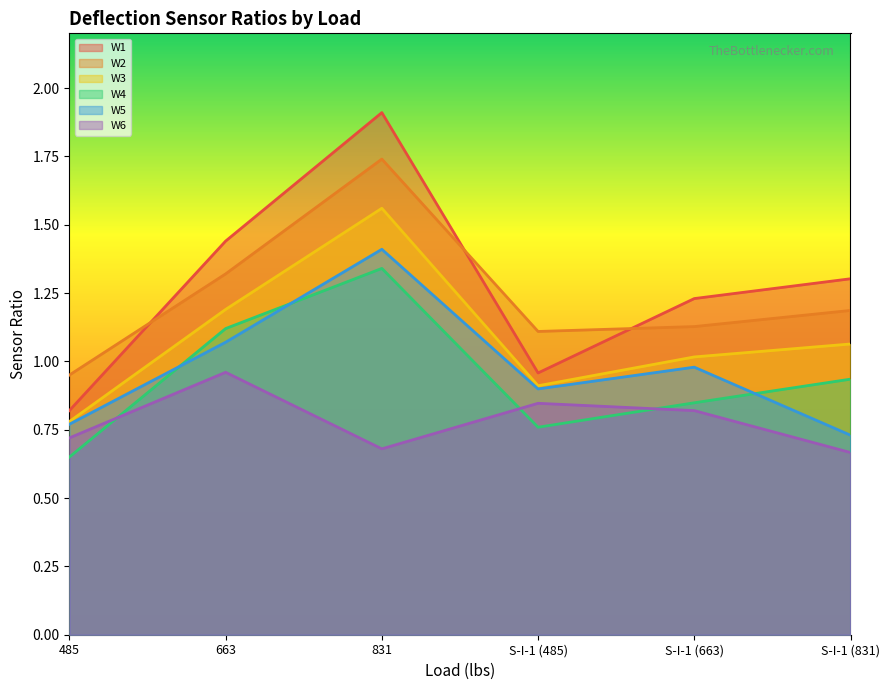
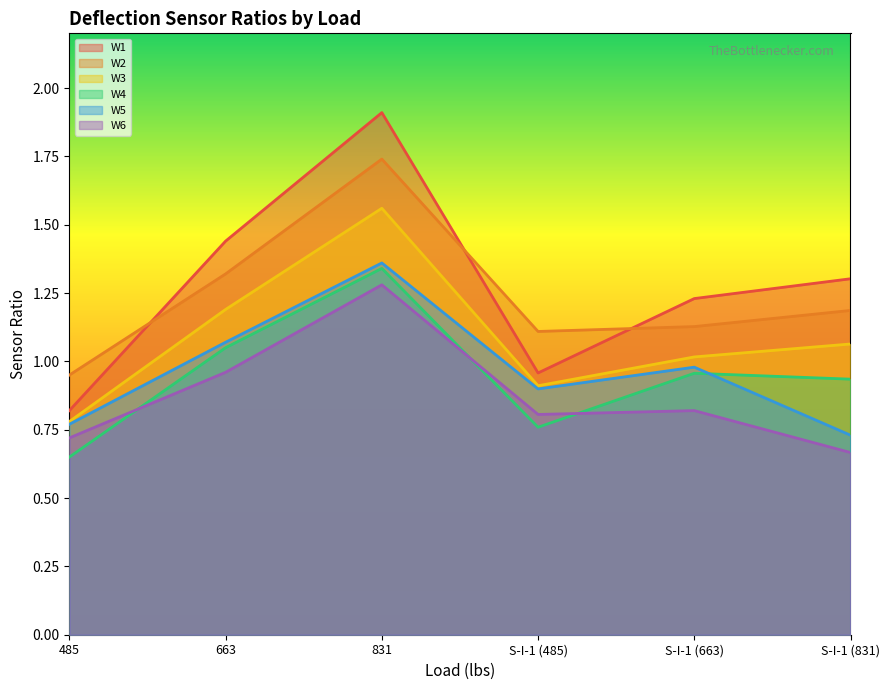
  {
    "W4": {
      "485": 0.65,
-     "663": 1.12,
+     "663": 1.05,
      "831": 1.34,
      "S-I-1 (485)": 0.76,
-     "S-I-1 (663)": 0.85,
+     "S-I-1 (663)": 0.96,
      "S-I-1 (831)": 0.93
    },
    "W5": {
      "485": 0.77,
      "663": 1.07,
-     "831": 1.41,
+     "831": 1.36,
      "S-I-1 (485)": 0.90,
      "S-I-1 (663)": 0.98,
      "S-I-1 (831)": 0.73
    },
    "W6": {
      "485": 0.72,
      "663": 0.96,
-     "831": 0.68,
-     "S-I-1 (485)": 0.85,
+     "831": 1.28,
+     "S-I-1 (485)": 0.81,
      "S-I-1 (663)": 0.82,
      "S-I-1 (831)": 0.67
    }
  }
